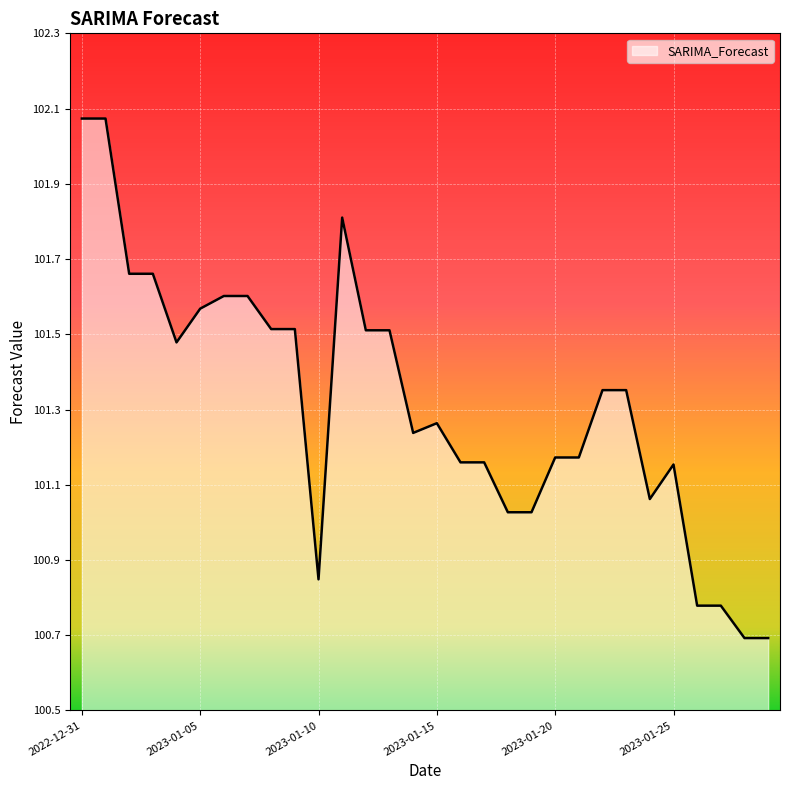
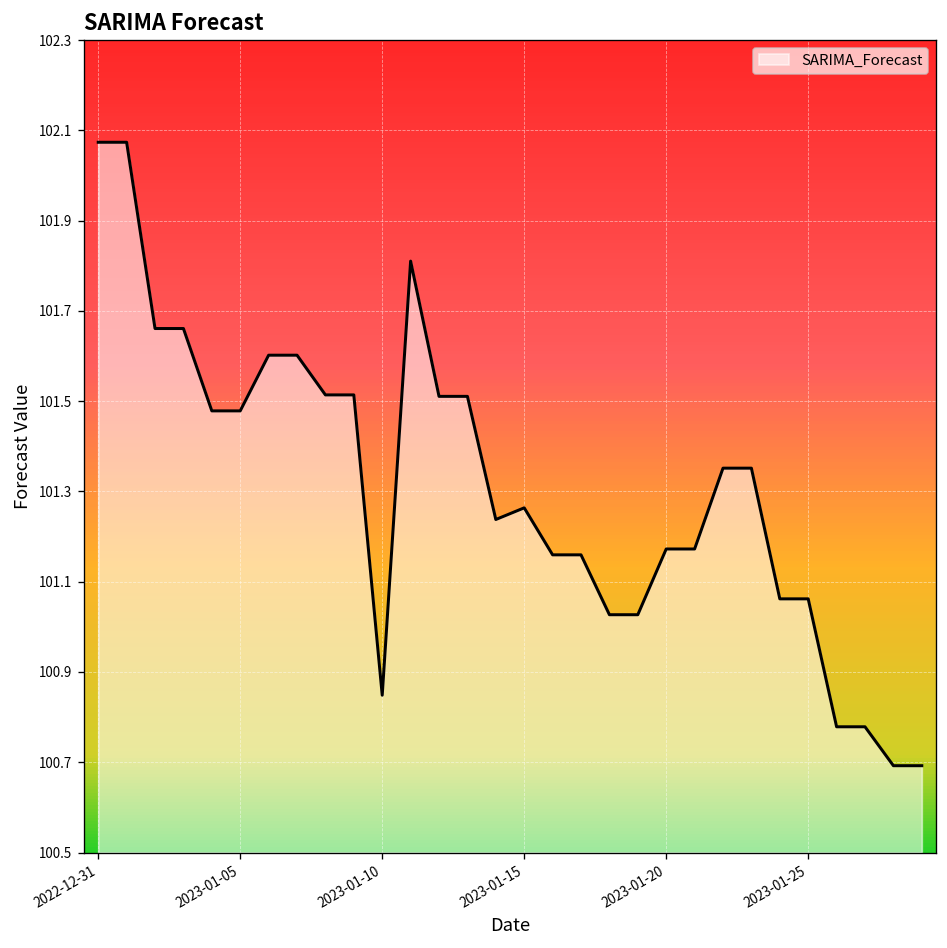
  {
    "2022-12-31": 102.07,
-   "2023-01-05": 101.57,
+   "2023-01-05": 101.48,
    "2023-01-10": 100.85,
    "2023-01-15": 101.26,
    "2023-01-20": 101.17,
-   "2023-01-25": 101.15
+   "2023-01-25": 101.06
  }
